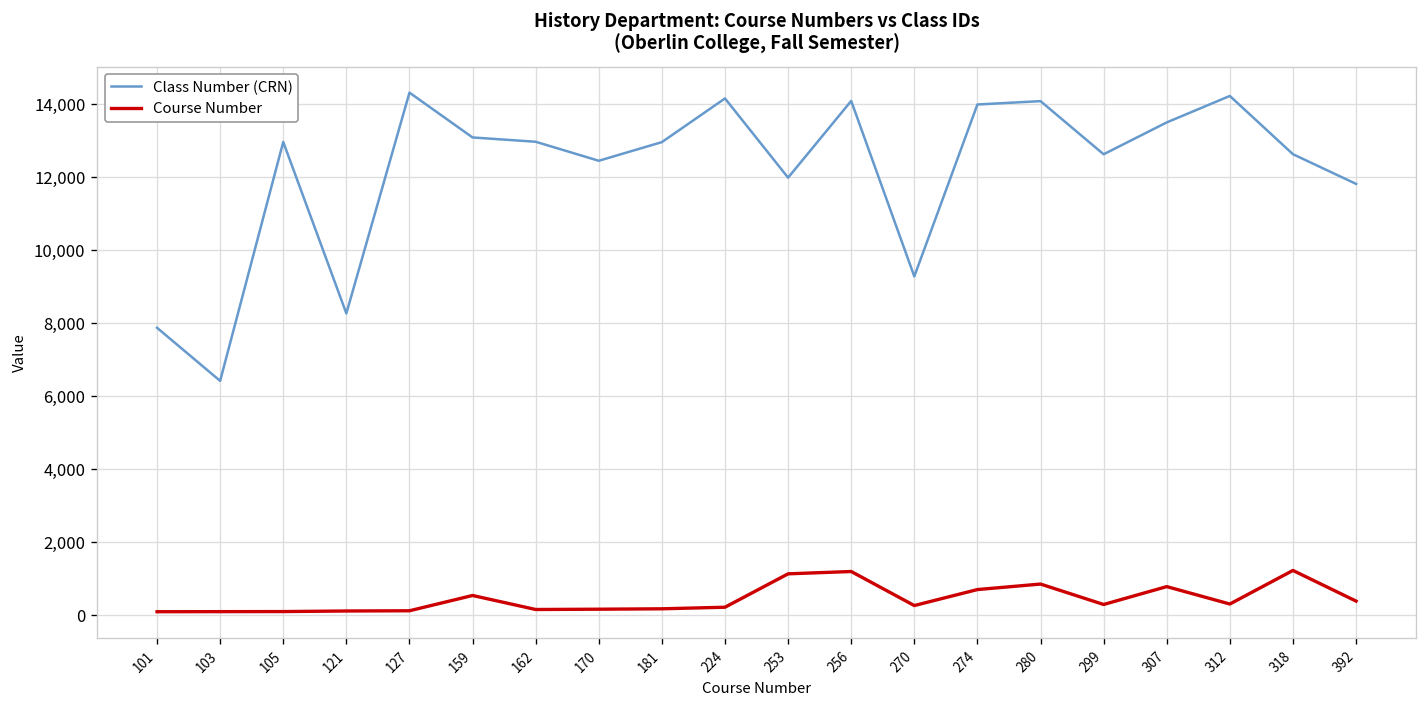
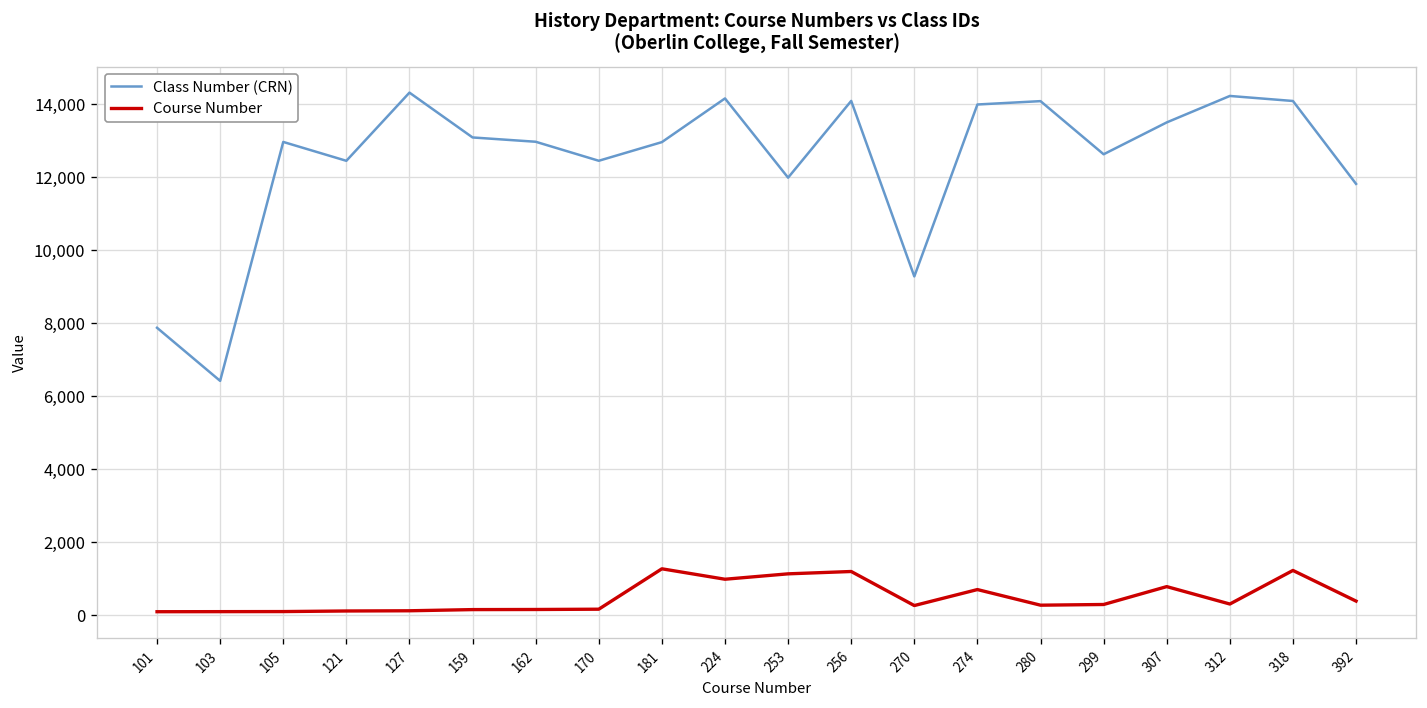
  {
    "Class Number (CRN)": {
      "101": "7,900",
      "103": "6,400",
      "105": "13,000",
-     "121": "8,300",
+     "121": "12,500",
      "127": "14,300",
      "159": "13,100",
      "162": "13,000",
      "170": "12,500",
      "181": "13,000",
      "224": "14,200",
      "253": "12,000",
      "256": "14,100",
      "270": "9,300",
      "274": "14,000",
      "280": "14,100",
      "299": "12,600",
      "307": "13,500",
      "312": "14,200",
-     "318": "12,600",
+     "318": "14,100",
      "392": "11,800"
    },
    "Course Number": {
      "101": "100",
      "103": "100",
      "105": "100",
      "121": "100",
      "127": "100",
-     "159": "500",
+     "159": "200",
      "162": "200",
      "170": "200",
-     "181": "200",
-     "224": "200",
+     "181": "1,300",
+     "224": "1,000",
      "253": "1,100",
      "256": "1,200",
      "270": "300",
      "274": "700",
-     "280": "900",
+     "280": "300",
      "299": "300",
      "307": "800",
      "312": "300",
      "318": "1,200",
      "392": "400"
    }
  }
